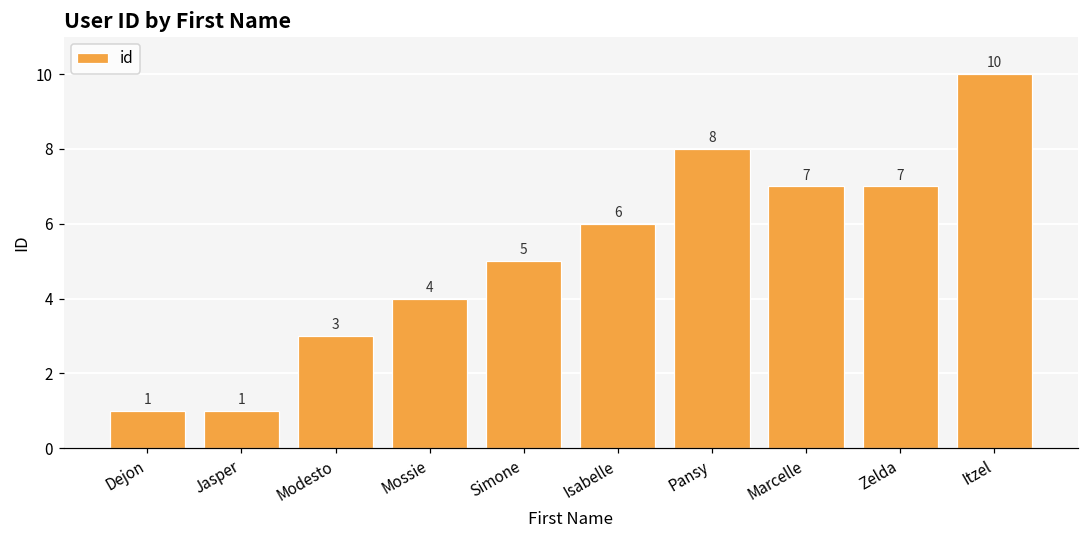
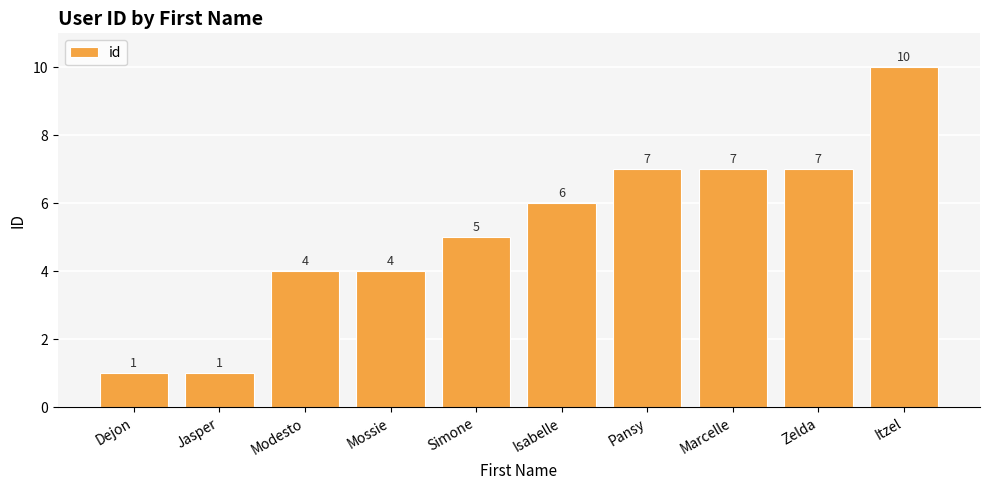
  {
    "Dejon": 1,
    "Jasper": 1,
-   "Modesto": 3,
+   "Modesto": 4,
    "Mossie": 4,
    "Simone": 5,
    "Isabelle": 6,
-   "Pansy": 8,
+   "Pansy": 7,
    "Marcelle": 7,
    "Zelda": 7,
    "Itzel": 10
  }
